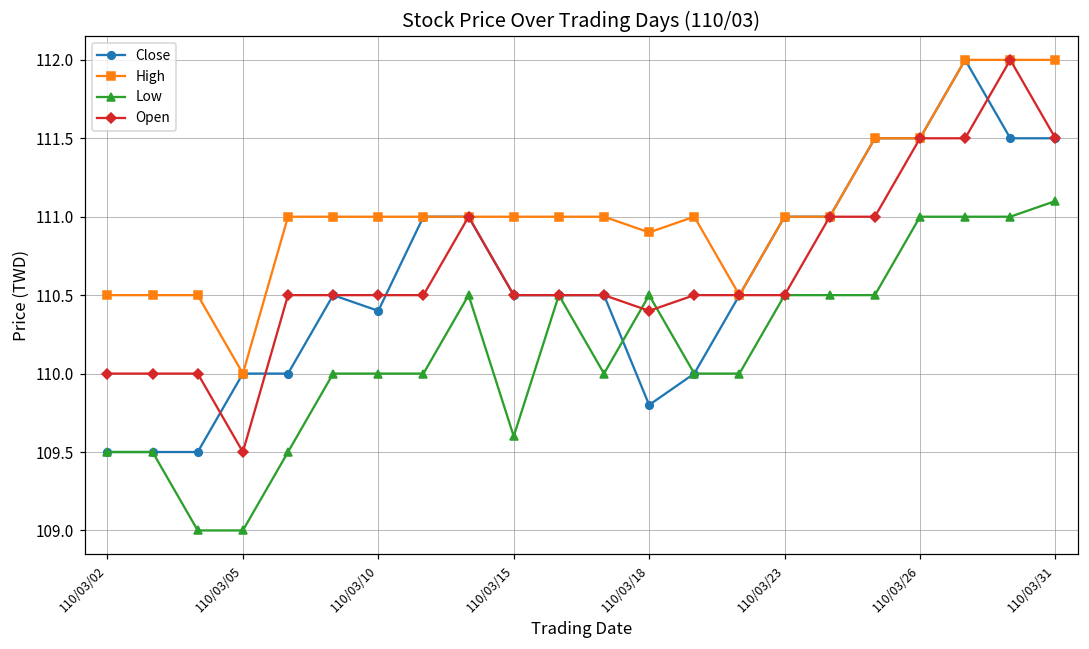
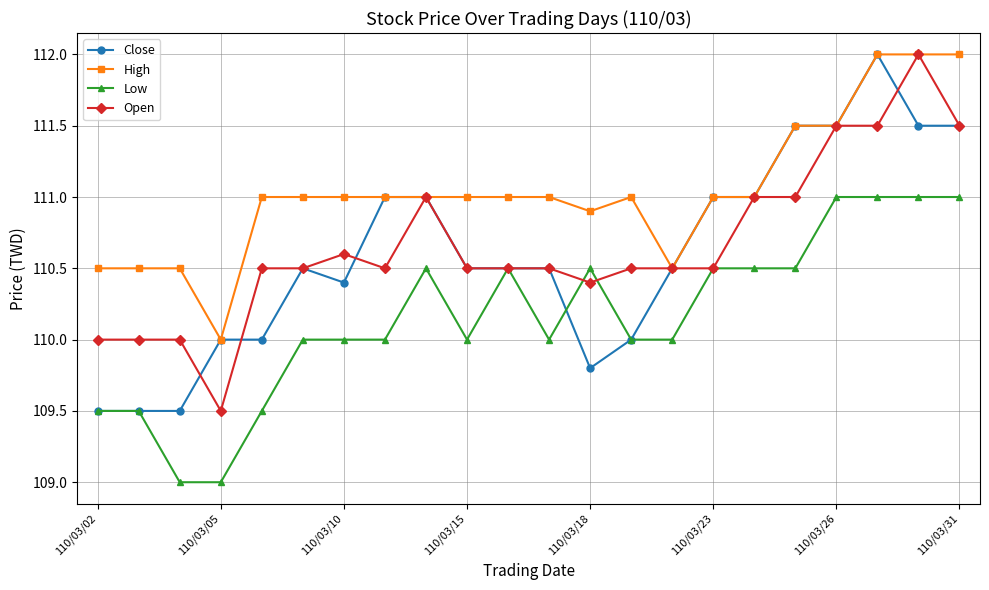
  {
    "Close": {
      "110/03/10": 110.4,
      "110/03/18": 109.8
    },
    "High": {
      "110/03/02": 110.5,
      "110/03/10": 111.0,
      "110/03/15": 111.0,
      "110/03/18": 110.9,
      "110/03/31": 112.0
    },
    "Low": {
      "110/03/05": 109.0,
      "110/03/10": 110.0,
-     "110/03/15": 109.6,
+     "110/03/15": 110.0,
      "110/03/18": 110.5,
      "110/03/26": 111.0,
-     "110/03/31": 111.1
+     "110/03/31": 111.0
    },
    "Open": {
      "110/03/02": 110.0,
      "110/03/05": 109.5,
-     "110/03/10": 110.5,
+     "110/03/10": 110.6,
      "110/03/18": 110.4
    }
  }
